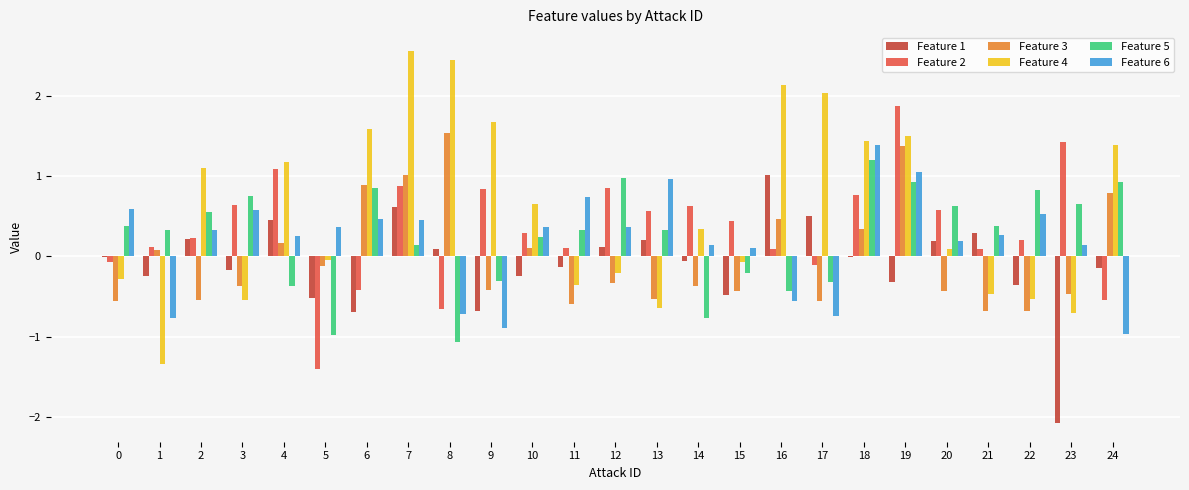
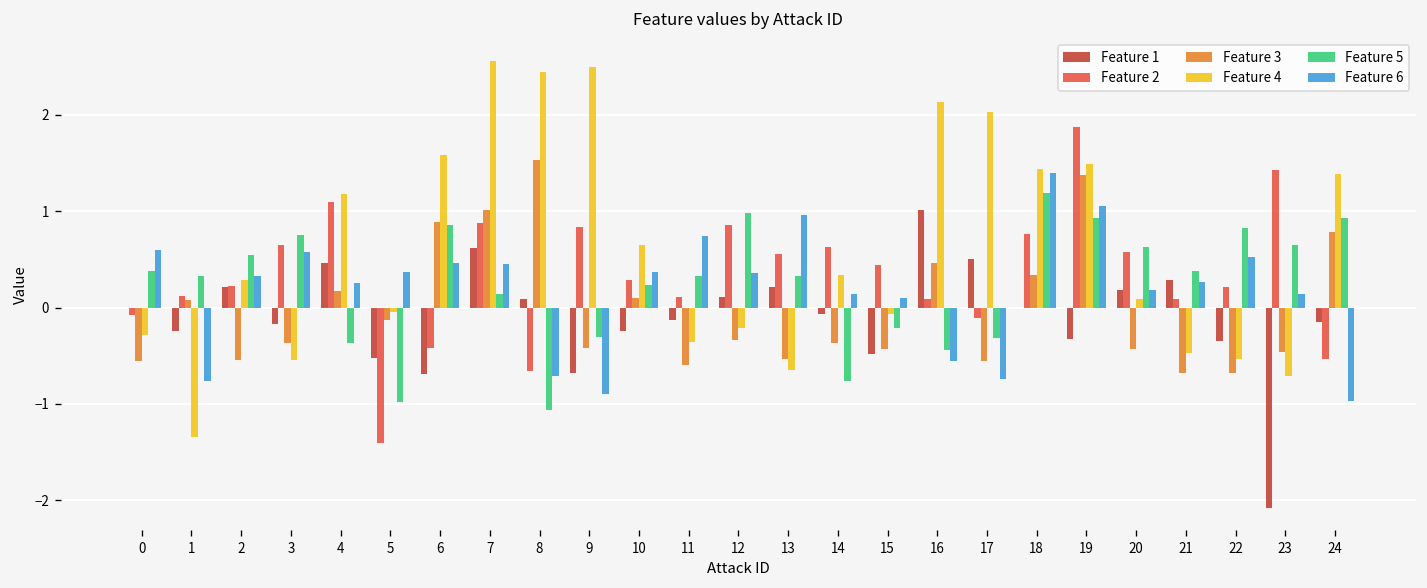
  {
    "Feature 4": {
      "0": -0.3,
      "1": -1.3,
-     "2": 1.1,
+     "2": 0.3,
      "3": -0.5,
      "4": 1.2,
      "5": 0.0,
      "6": 1.6,
      "7": 2.6,
      "8": 2.4,
-     "9": 1.7,
+     "9": 2.5,
      "10": 0.7,
      "11": -0.4,
      "12": -0.2,
      "13": -0.6,
      "14": 0.3,
      "15": -0.1,
      "16": 2.1,
      "17": 2.0,
      "18": 1.4,
      "19": 1.5,
      "20": 0.1,
      "21": -0.5,
      "22": -0.5,
      "23": -0.7,
      "24": 1.4
    },
    "Feature 5": {
      "0": 0.4,
      "1": 0.3,
      "2": 0.5,
      "3": 0.8,
      "4": -0.4,
      "5": -1.0,
      "6": 0.9,
      "7": 0.1,
      "8": -1.1,
      "9": -0.3,
      "10": 0.2,
      "11": 0.3,
      "12": 1.0,
      "13": 0.3,
      "14": -0.8,
      "15": -0.2,
      "16": -0.4,
      "17": -0.3,
      "18": 1.2,
      "19": 0.9,
      "20": 0.6,
      "21": 0.4,
      "22": 0.8,
      "23": 0.7,
      "24": 0.9
    },
    "Feature 6": {
      "0": 0.6,
      "1": -0.8,
      "2": 0.3,
      "3": 0.6,
      "4": 0.3,
      "5": 0.4,
      "6": 0.5,
      "7": 0.5,
      "8": -0.7,
      "9": -0.9,
      "10": 0.4,
      "11": 0.7,
      "12": 0.4,
      "13": 1.0,
      "14": 0.1,
      "15": 0.1,
      "16": -0.6,
      "17": -0.7,
      "18": 1.4,
      "19": 1.1,
      "20": 0.2,
      "21": 0.3,
      "22": 0.5,
      "23": 0.1,
      "24": -1.0
    }
  }
